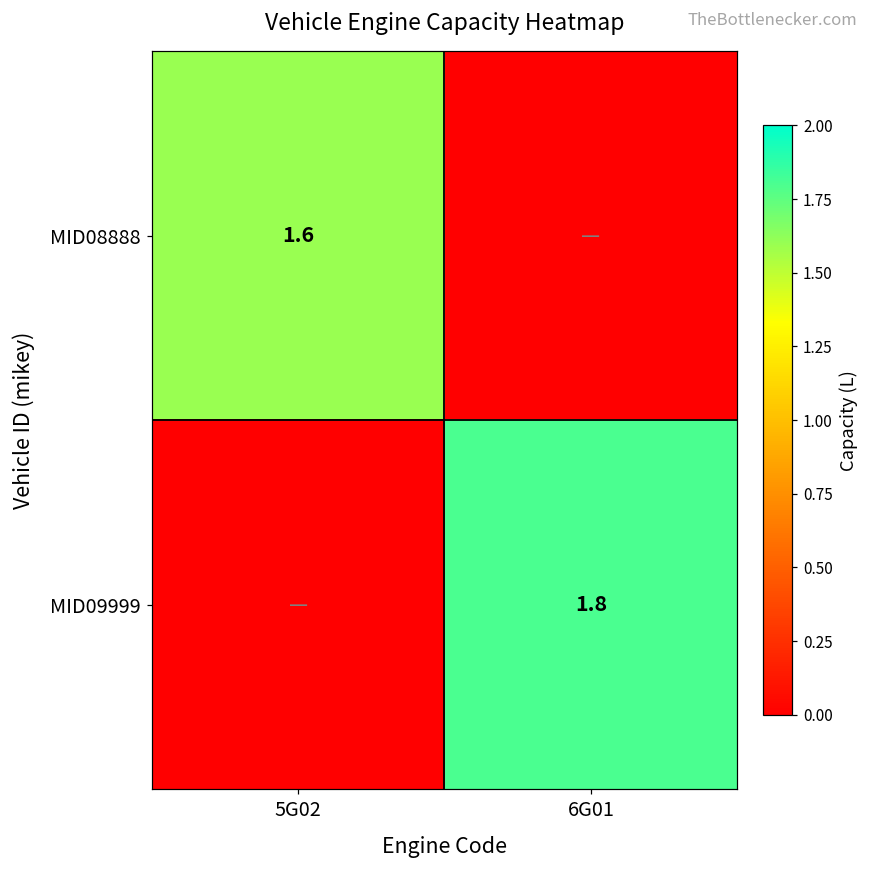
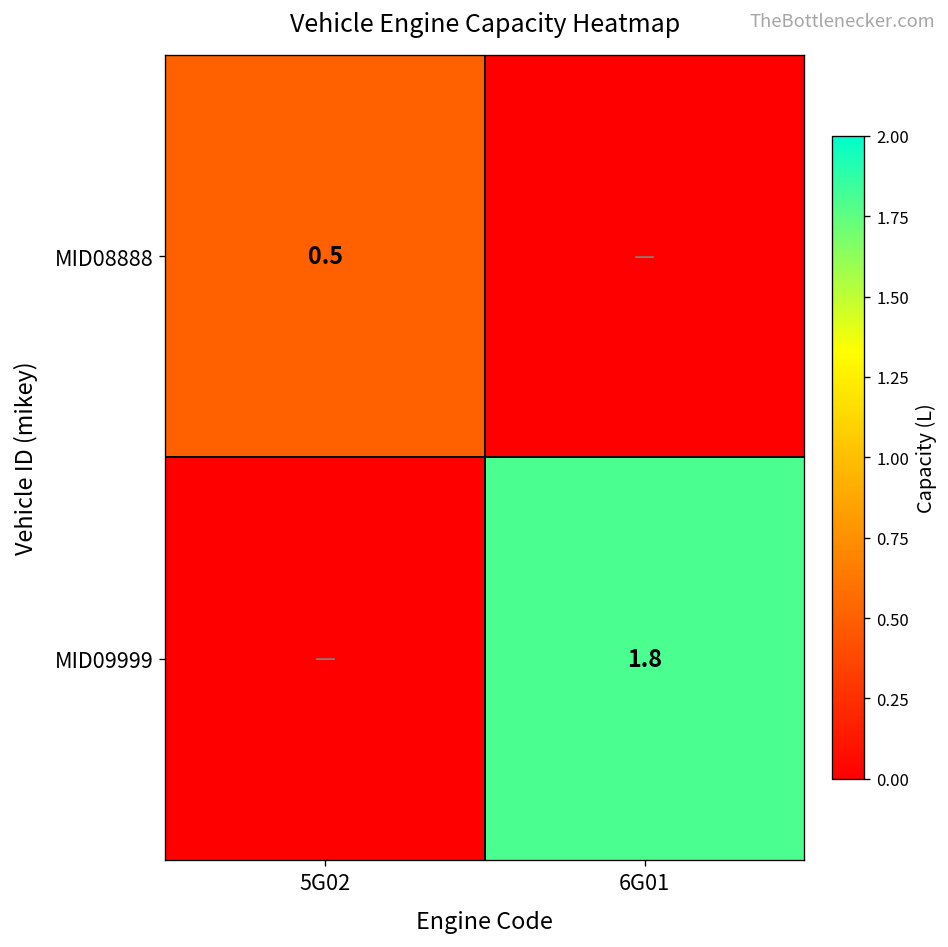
  {
    "MID08888": {
-     "5G02": 1.6
+     "5G02": 0.5
    },
    "MID09999": {
      "6G01": 1.8
    }
  }
